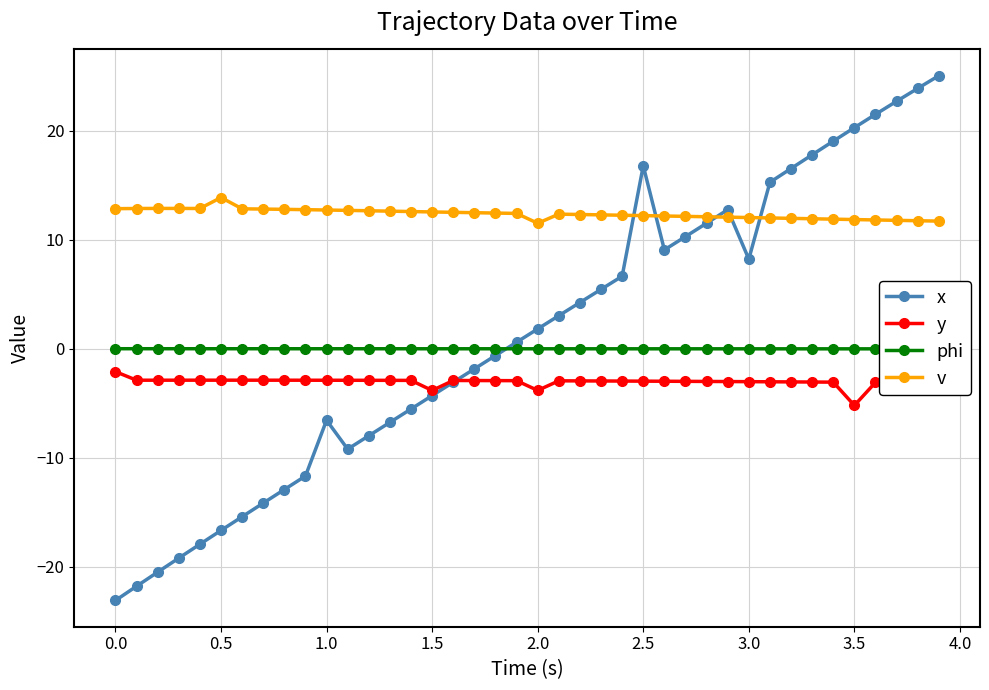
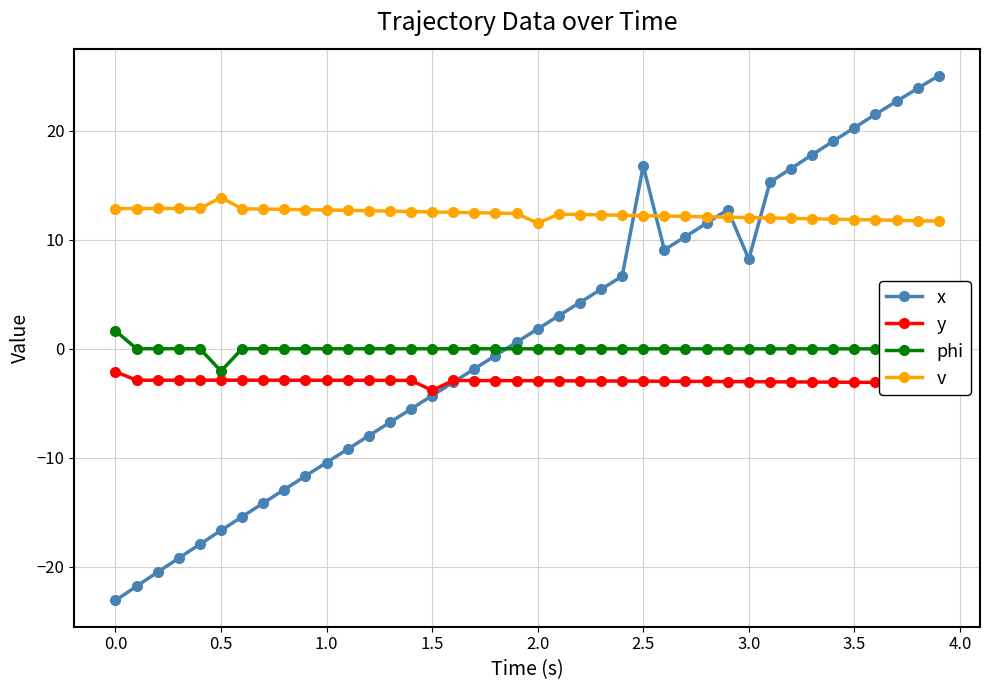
  {
    "x": {
      "0.0": -23.1,
      "0.5": -16.7,
-     "1.0": -6.6,
+     "1.0": -10.4,
      "1.5": -4.3,
      "2.0": 1.8,
      "2.5": 16.8,
      "3.0": 8.2,
      "3.5": 20.3
    },
    "y": {
      "0.0": -2.1,
      "0.5": -2.9,
      "1.0": -2.9,
      "1.5": -3.8,
-     "2.0": -3.8,
+     "2.0": -2.9,
      "2.5": -3.0,
      "3.0": -3.0,
-     "3.5": -5.2
+     "3.5": -3.1
    },
    "phi": {
-     "0.0": 0.0,
-     "0.5": 0.0,
+     "0.0": 1.6,
+     "0.5": -2.0,
      "1.0": 0.0,
      "1.5": 0.0,
      "2.0": 0.0,
      "2.5": 0.0,
      "3.0": 0.0,
      "3.5": 0.0
    },
    "v": {
      "0.0": 12.8,
      "0.5": 13.9,
      "1.0": 12.7,
      "1.5": 12.5,
      "2.0": 11.5,
      "2.5": 12.2,
      "3.0": 12.0,
      "3.5": 11.8
    }
  }
